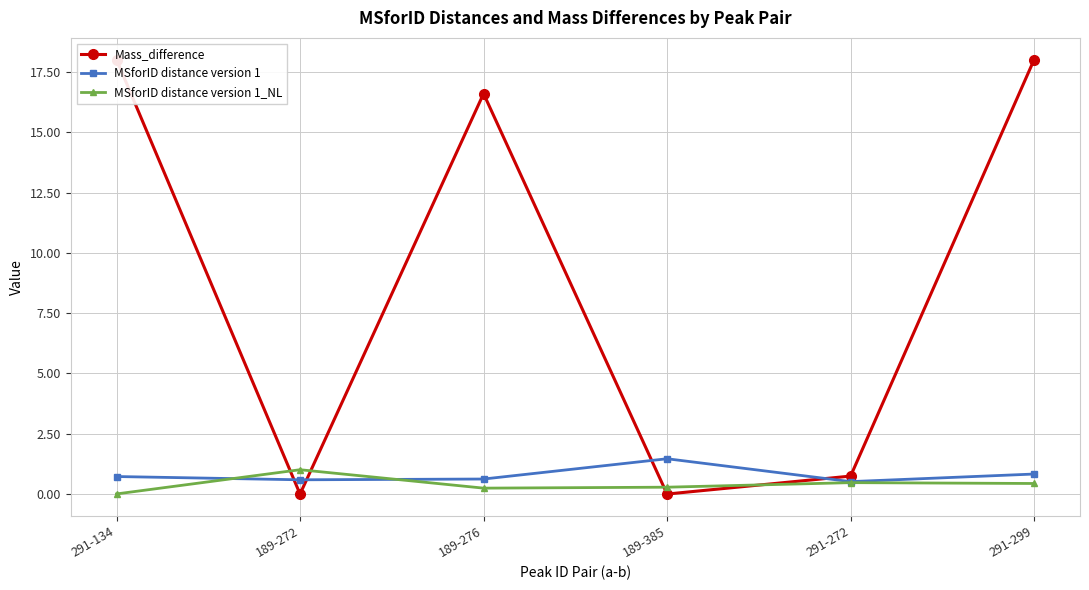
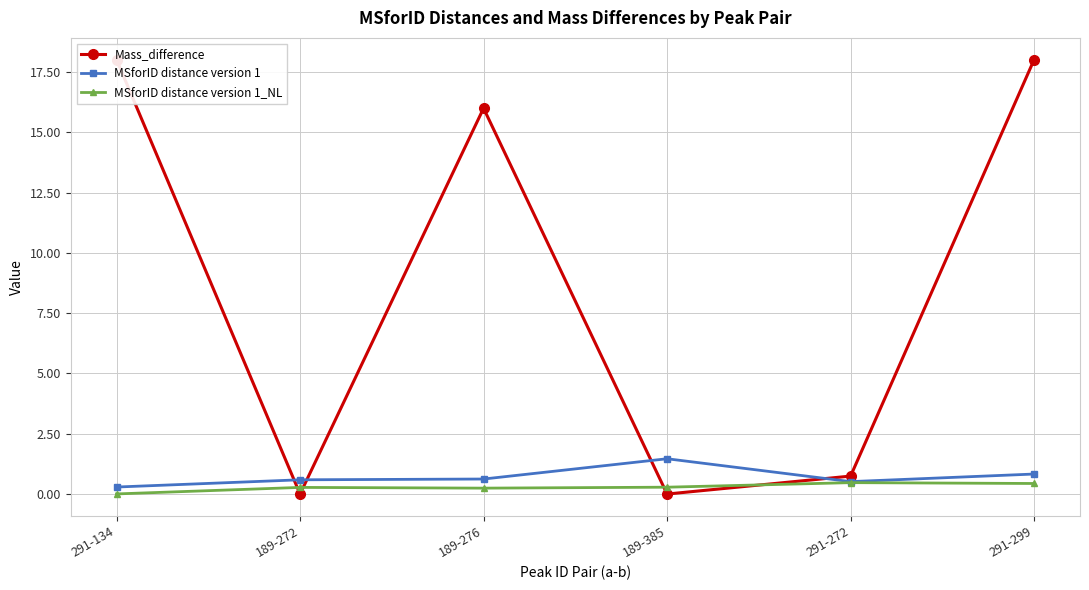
  {
    "Mass_difference": {
      "189-272": 0.0,
-     "189-276": 16.6,
+     "189-276": 16.0,
      "189-385": 0.0,
      "291-272": 0.7,
      "291-299": 18.0
    },
    "MSforID distance version 1": {
-     "291-134": 0.7,
+     "291-134": 0.3,
      "189-272": 0.6,
      "189-276": 0.6,
      "189-385": 1.5,
      "291-299": 0.8
    },
    "MSforID distance version 1_NL": {
      "291-134": 0.0,
-     "189-272": 1.0,
+     "189-272": 0.3,
      "189-276": 0.2,
      "189-385": 0.3,
      "291-299": 0.4
    }
  }
